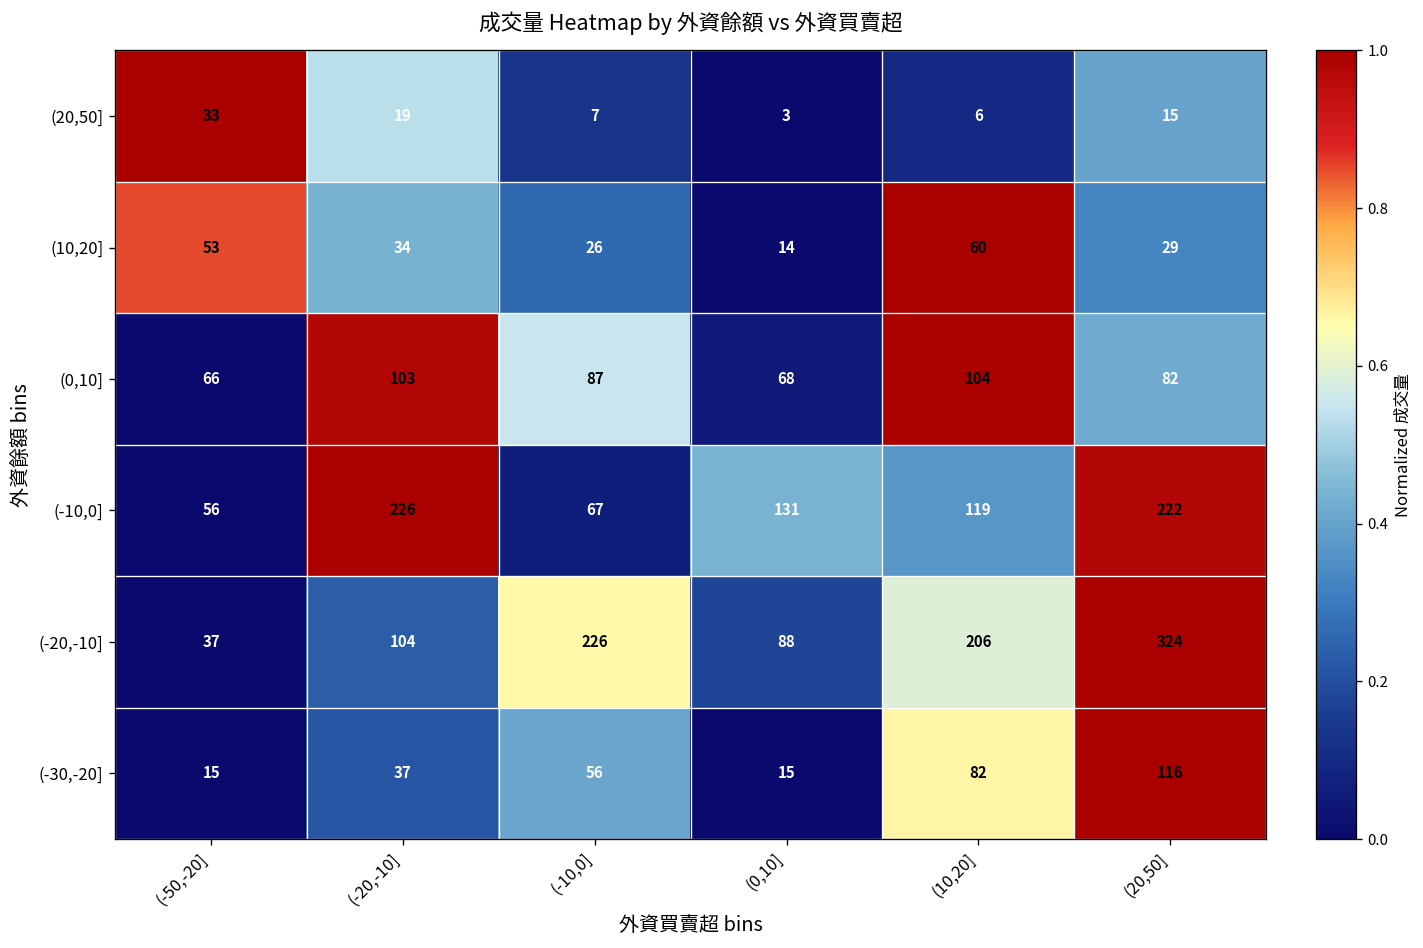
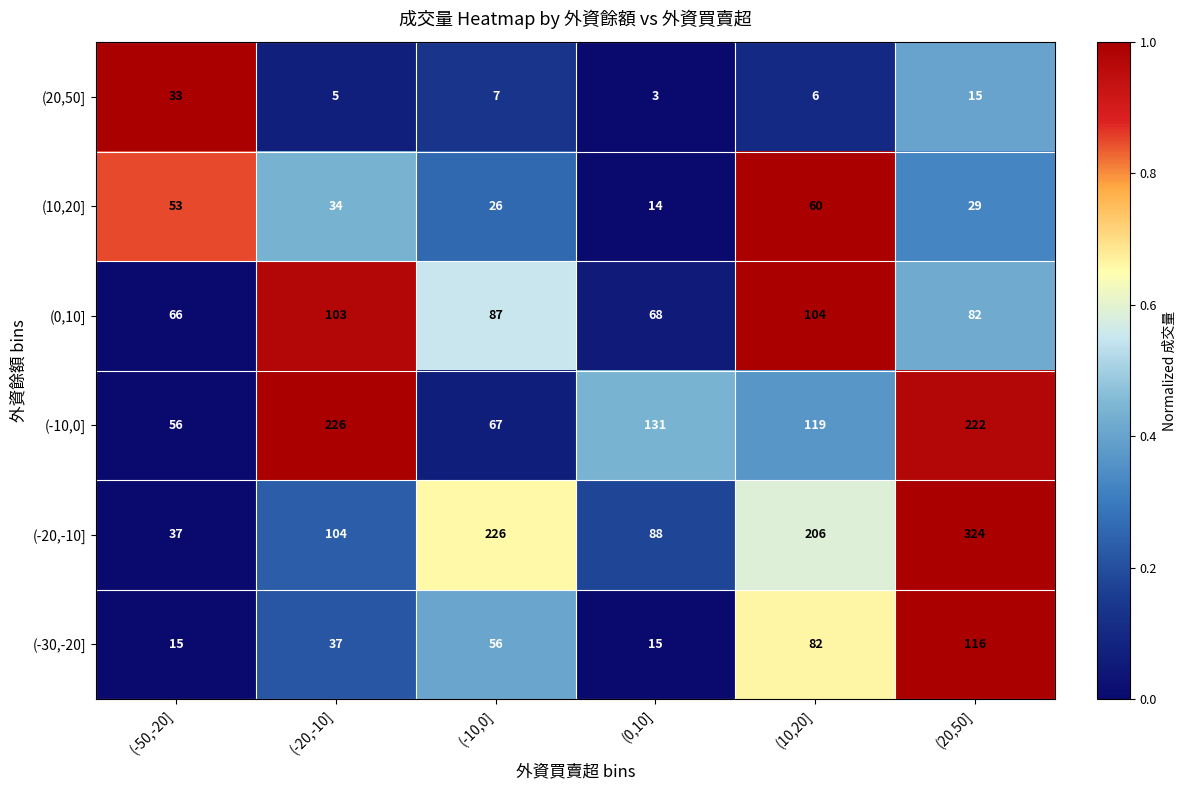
  {
    "(20,50]": {
      "(-50,-20]": 33,
-     "(-20,-10]": 19,
+     "(-20,-10]": 5,
      "(-10,0]": 7,
      "(0,10]": 3,
      "(10,20]": 6,
      "(20,50]": 15
    },
    "(10,20]": {
      "(-50,-20]": 53,
      "(-20,-10]": 34,
      "(-10,0]": 26,
      "(0,10]": 14,
      "(10,20]": 60,
      "(20,50]": 29
    },
    "(0,10]": {
      "(-50,-20]": 66,
      "(-20,-10]": 103,
      "(-10,0]": 87,
      "(0,10]": 68,
      "(10,20]": 104,
      "(20,50]": 82
    },
    "(-10,0]": {
      "(-50,-20]": 56,
      "(-20,-10]": 226,
      "(-10,0]": 67,
      "(0,10]": 131,
      "(10,20]": 119,
      "(20,50]": 222
    },
    "(-20,-10]": {
      "(-50,-20]": 37,
      "(-20,-10]": 104,
      "(-10,0]": 226,
      "(0,10]": 88,
      "(10,20]": 206,
      "(20,50]": 324
    },
    "(-30,-20]": {
      "(-50,-20]": 15,
      "(-20,-10]": 37,
      "(-10,0]": 56,
      "(0,10]": 15,
      "(10,20]": 82,
      "(20,50]": 116
    }
  }
